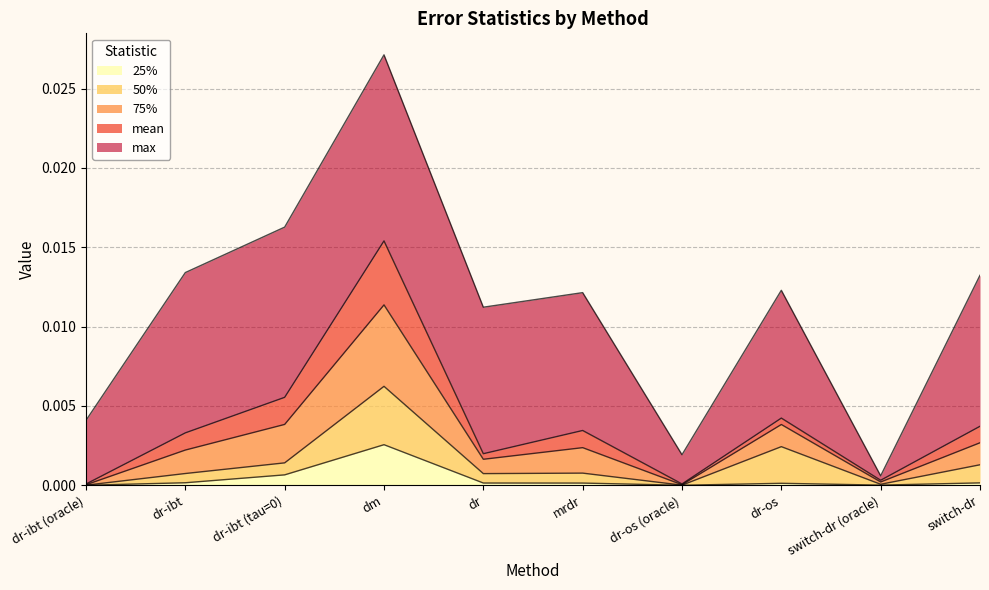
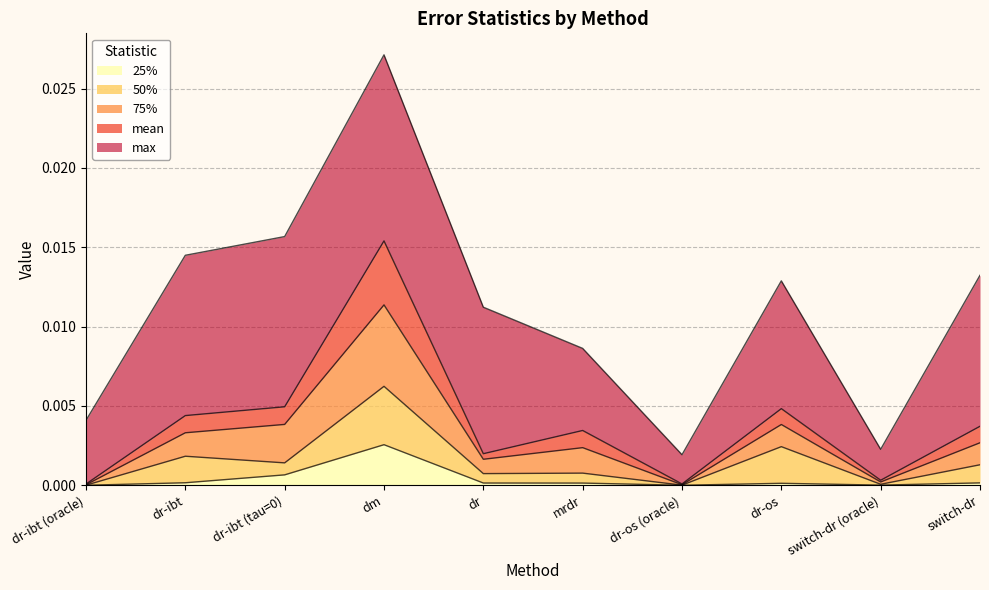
  {
    "25%": {
      "dr-ibt": 0.0002,
      "dr-ibt (tau=0)": 0.0007,
      "dm": 0.0026,
      "dr": 0.0001,
      "mrdr": 0.0001,
      "dr-os": 0.0001,
      "switch-dr": 0.0002
    },
    "50%": {
-     "dr-ibt": 0.0006,
+     "dr-ibt": 0.0017,
      "dr-ibt (tau=0)": 0.0008,
      "dm": 0.0037,
      "dr": 0.0006,
      "mrdr": 0.0006,
      "dr-os": 0.0023,
      "switch-dr": 0.0011
    },
    "75%": {
      "dr-ibt": 0.0015,
      "dr-ibt (tau=0)": 0.0024,
      "dm": 0.0051,
      "dr": 0.0009,
      "mrdr": 0.0016,
      "dr-os": 0.0014,
      "switch-dr": 0.0014
    },
    "mean": {
      "dr-ibt": 0.0011,
-     "dr-ibt (tau=0)": 0.0017,
+     "dr-ibt (tau=0)": 0.0011,
      "dm": 0.0040,
      "dr": 0.0004,
      "mrdr": 0.0011,
-     "dr-os": 0.0004,
+     "dr-os": 0.0010,
      "switch-dr": 0.0010
    },
    "max": {
      "dr-ibt (oracle)": 0.0040,
      "dr-ibt": 0.0101,
      "dr-ibt (tau=0)": 0.0107,
      "dm": 0.0117,
      "dr": 0.0092,
-     "mrdr": 0.0087,
+     "mrdr": 0.0052,
      "dr-os (oracle)": 0.0018,
      "dr-os": 0.0081,
-     "switch-dr (oracle)": 0.0003,
+     "switch-dr (oracle)": 0.0020,
      "switch-dr": 0.0095
    }
  }
